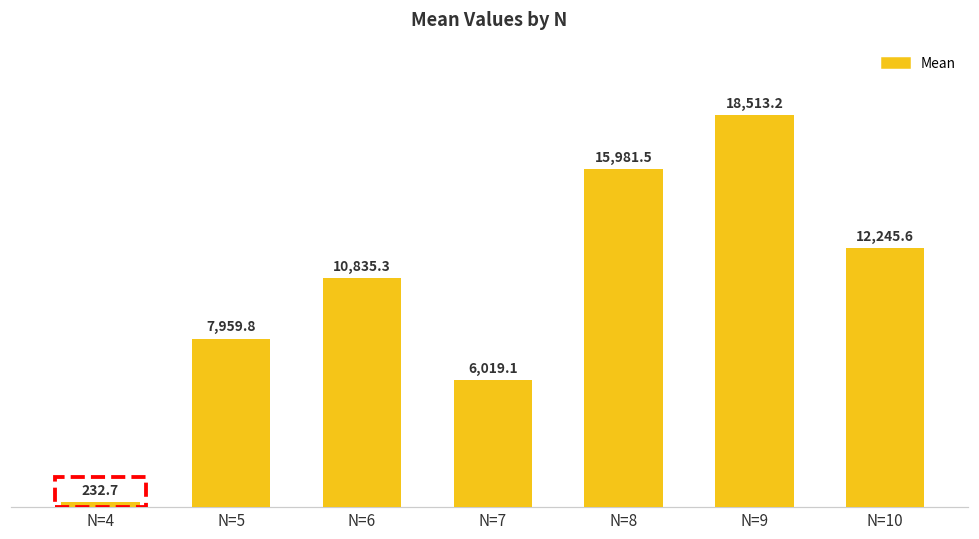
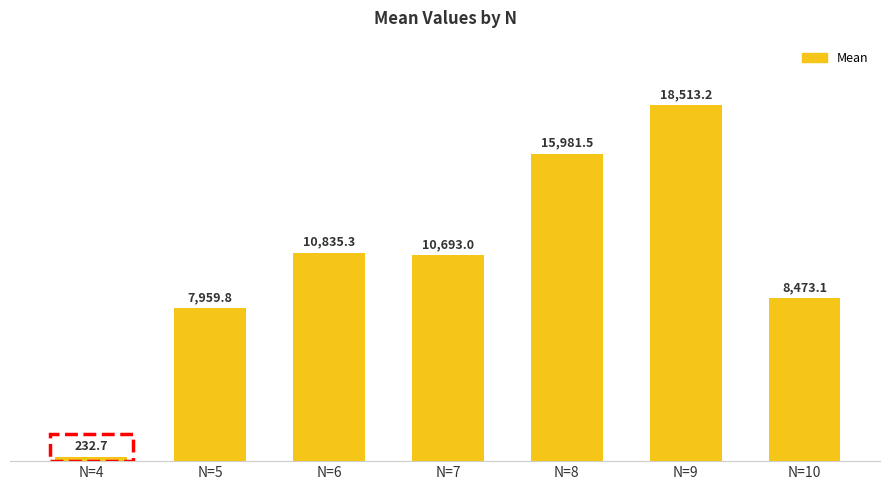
  {
    "N=4": "232.7",
    "N=5": "7,959.8",
    "N=6": "10,835.3",
-   "N=7": "6,019.1",
+   "N=7": "10,693.0",
    "N=8": "15,981.5",
    "N=9": "18,513.2",
-   "N=10": "12,245.6"
+   "N=10": "8,473.1"
  }
